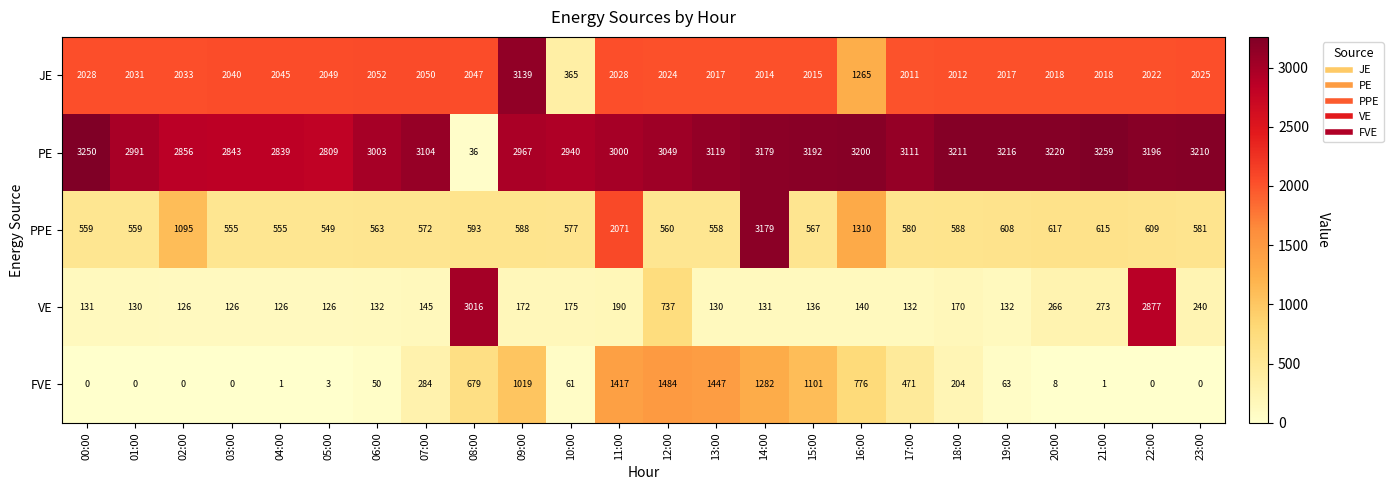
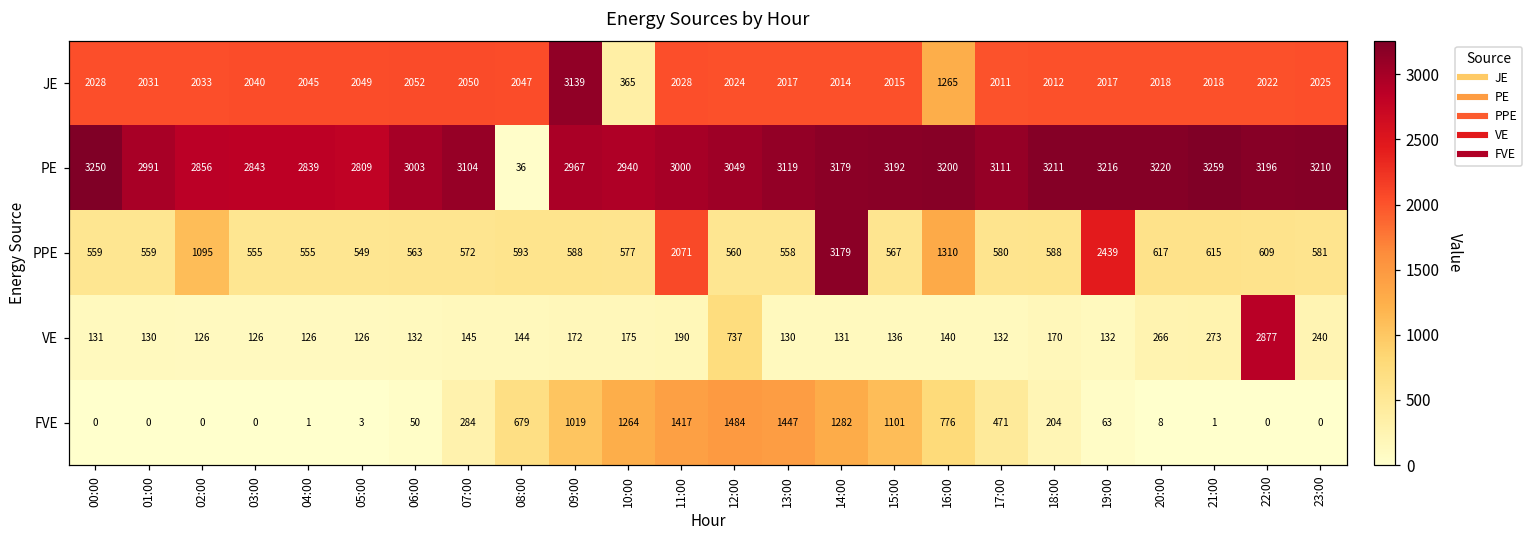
  {
    "JE": {
      "00:00": 2028,
      "01:00": 2031,
      "02:00": 2033,
      "03:00": 2040,
      "04:00": 2045,
      "05:00": 2049,
      "06:00": 2052,
      "07:00": 2050,
      "08:00": 2047,
      "09:00": 3139,
      "10:00": 365,
      "11:00": 2028,
      "12:00": 2024,
      "13:00": 2017,
      "14:00": 2014,
      "15:00": 2015,
      "16:00": 1265,
      "17:00": 2011,
      "18:00": 2012,
      "19:00": 2017,
      "20:00": 2018,
      "21:00": 2018,
      "22:00": 2022,
      "23:00": 2025
    },
    "PE": {
      "00:00": 3250,
      "01:00": 2991,
      "02:00": 2856,
      "03:00": 2843,
      "04:00": 2839,
      "05:00": 2809,
      "06:00": 3003,
      "07:00": 3104,
      "08:00": 36,
      "09:00": 2967,
      "10:00": 2940,
      "11:00": 3000,
      "12:00": 3049,
      "13:00": 3119,
      "14:00": 3179,
      "15:00": 3192,
      "16:00": 3200,
      "17:00": 3111,
      "18:00": 3211,
      "19:00": 3216,
      "20:00": 3220,
      "21:00": 3259,
      "22:00": 3196,
      "23:00": 3210
    },
    "PPE": {
      "00:00": 559,
      "01:00": 559,
      "02:00": 1095,
      "03:00": 555,
      "04:00": 555,
      "05:00": 549,
      "06:00": 563,
      "07:00": 572,
      "08:00": 593,
      "09:00": 588,
      "10:00": 577,
      "11:00": 2071,
      "12:00": 560,
      "13:00": 558,
      "14:00": 3179,
      "15:00": 567,
      "16:00": 1310,
      "17:00": 580,
      "18:00": 588,
-     "19:00": 608,
+     "19:00": 2439,
      "20:00": 617,
      "21:00": 615,
      "22:00": 609,
      "23:00": 581
    },
    "VE": {
      "00:00": 131,
      "01:00": 130,
      "02:00": 126,
      "03:00": 126,
      "04:00": 126,
      "05:00": 126,
      "06:00": 132,
      "07:00": 145,
-     "08:00": 3016,
+     "08:00": 144,
      "09:00": 172,
      "10:00": 175,
      "11:00": 190,
      "12:00": 737,
      "13:00": 130,
      "14:00": 131,
      "15:00": 136,
      "16:00": 140,
      "17:00": 132,
      "18:00": 170,
      "19:00": 132,
      "20:00": 266,
      "21:00": 273,
      "22:00": 2877,
      "23:00": 240
    },
    "FVE": {
      "00:00": 0,
      "01:00": 0,
      "02:00": 0,
      "03:00": 0,
      "04:00": 1,
      "05:00": 3,
      "06:00": 50,
      "07:00": 284,
      "08:00": 679,
      "09:00": 1019,
-     "10:00": 61,
+     "10:00": 1264,
      "11:00": 1417,
      "12:00": 1484,
      "13:00": 1447,
      "14:00": 1282,
      "15:00": 1101,
      "16:00": 776,
      "17:00": 471,
      "18:00": 204,
      "19:00": 63,
      "20:00": 8,
      "21:00": 1,
      "22:00": 0,
      "23:00": 0
    }
  }
